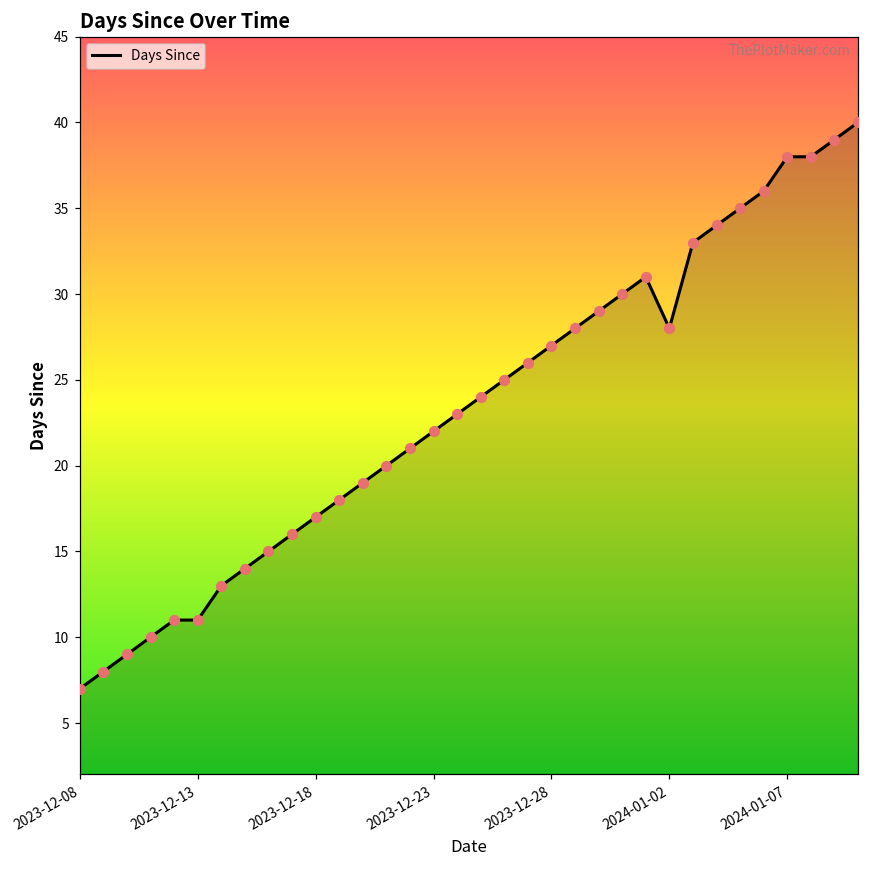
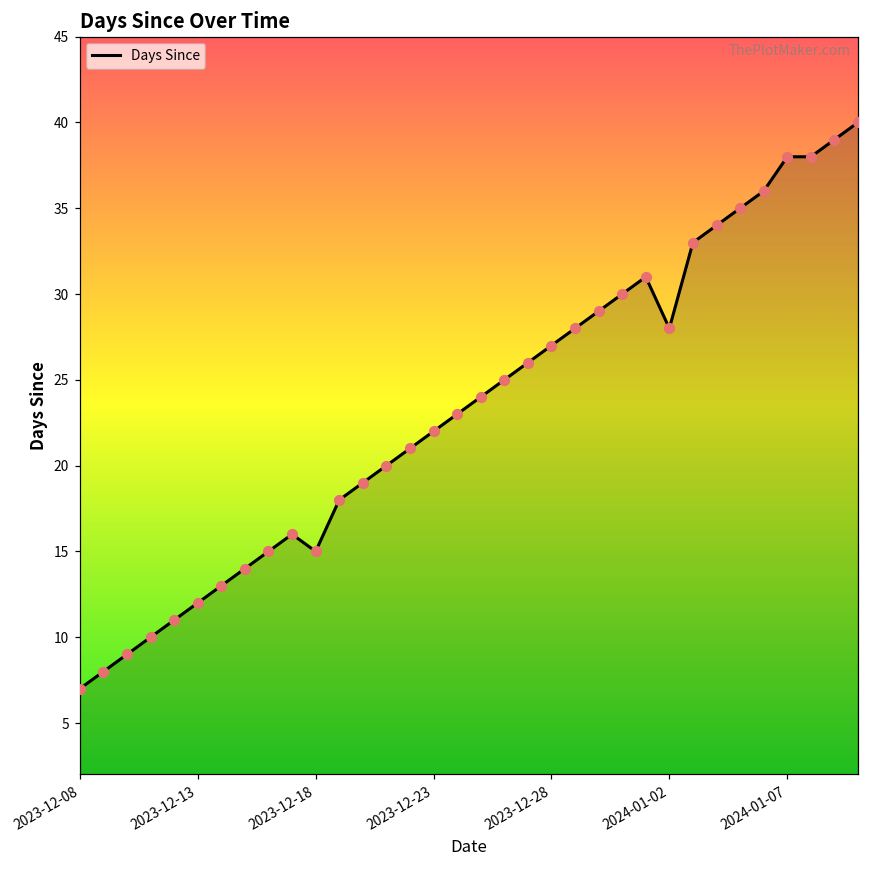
  {
    "2023-12-08": 7,
-   "2023-12-13": 11,
-   "2023-12-18": 17,
+   "2023-12-13": 12,
+   "2023-12-18": 15,
    "2023-12-23": 22,
    "2023-12-28": 27,
    "2024-01-02": 28,
    "2024-01-07": 38
  }
